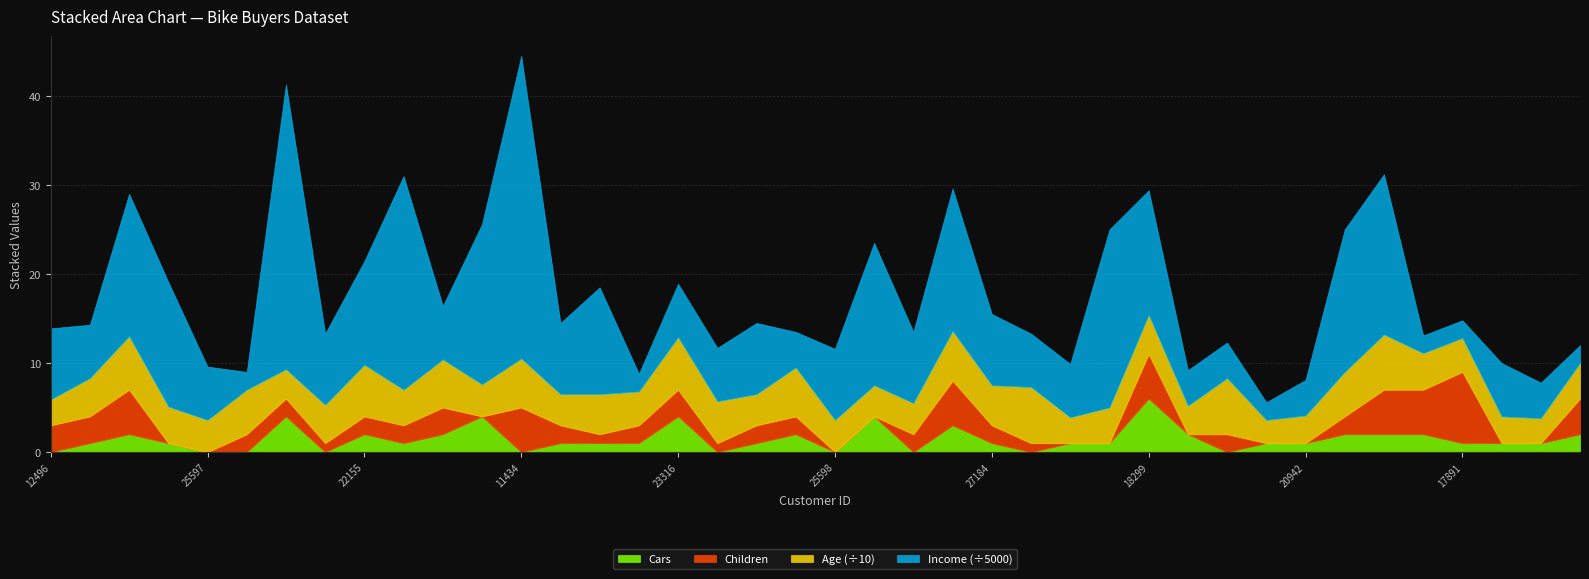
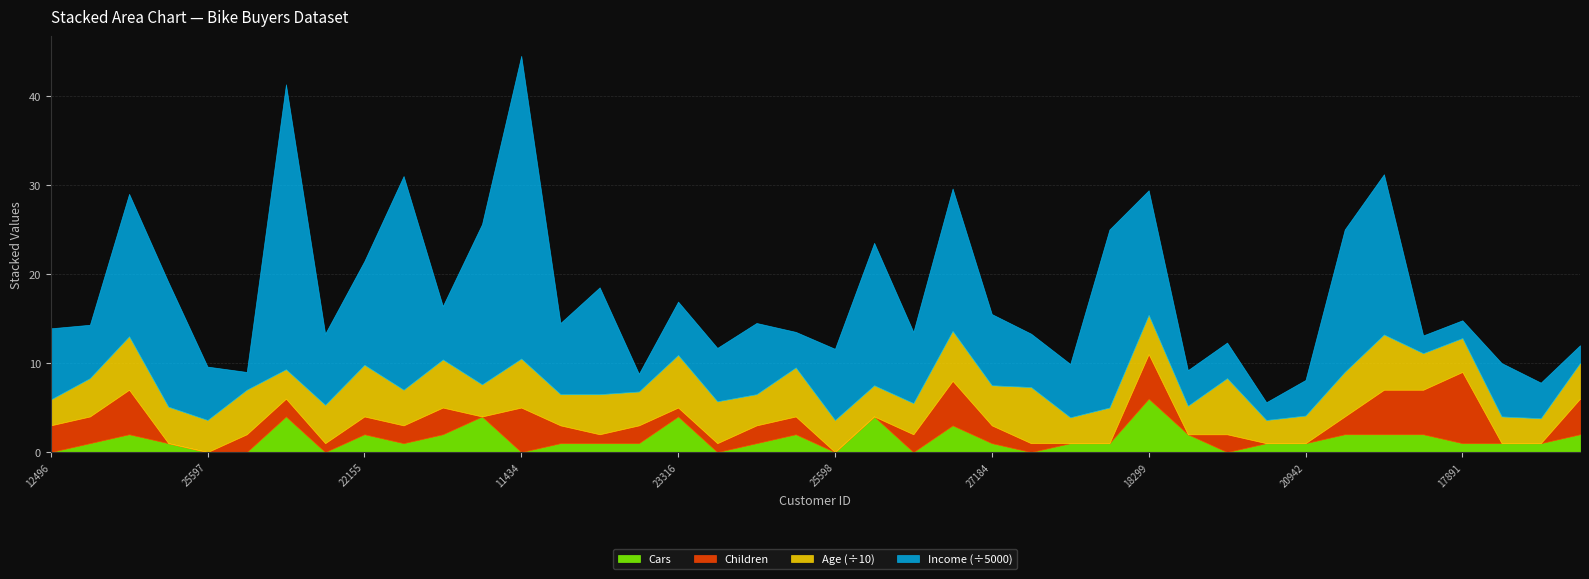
  {
    "Cars": {
      "12496": 0,
      "22155": 2,
      "11434": 0,
      "23316": 4,
      "27184": 1,
      "18299": 6,
      "17891": 1
    },
    "Children": {
      "12496": 3,
      "22155": 2,
      "11434": 5,
-     "23316": 3,
+     "23316": 1,
      "27184": 2,
      "18299": 5,
      "17891": 8
    },
    "Age (÷10)": {
      "12496": 3,
      "25597": 4,
      "22155": 6,
      "11434": 6,
      "23316": 6,
      "25598": 4,
      "27184": 5,
      "18299": 4,
      "20942": 3,
      "17891": 4
    },
    "Income (÷5000)": {
      "12496": 8,
      "25597": 6,
      "22155": 12,
      "11434": 34,
      "23316": 6,
      "25598": 8,
      "27184": 8,
      "18299": 14,
      "20942": 4,
      "17891": 2
    }
  }
